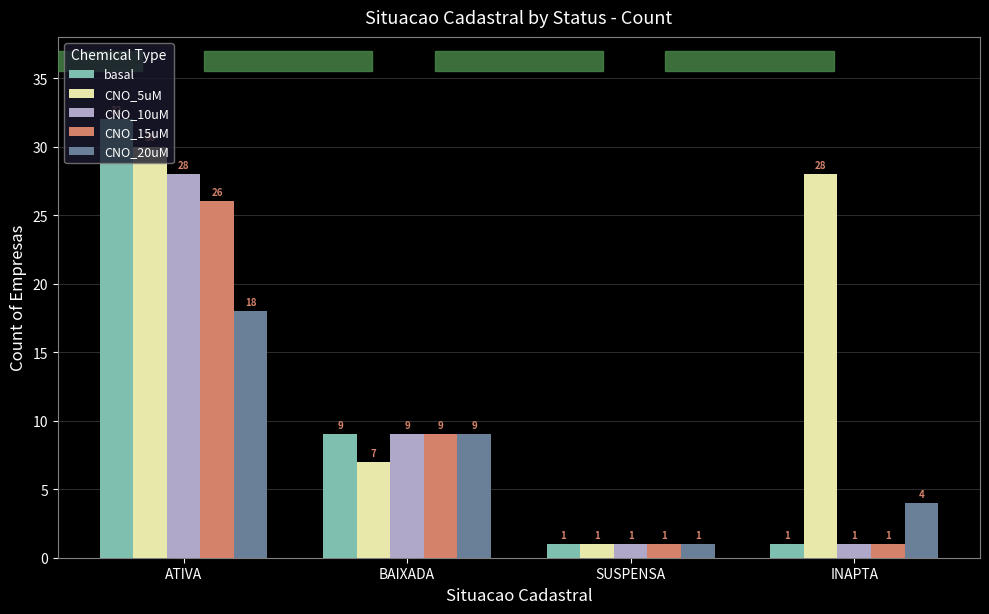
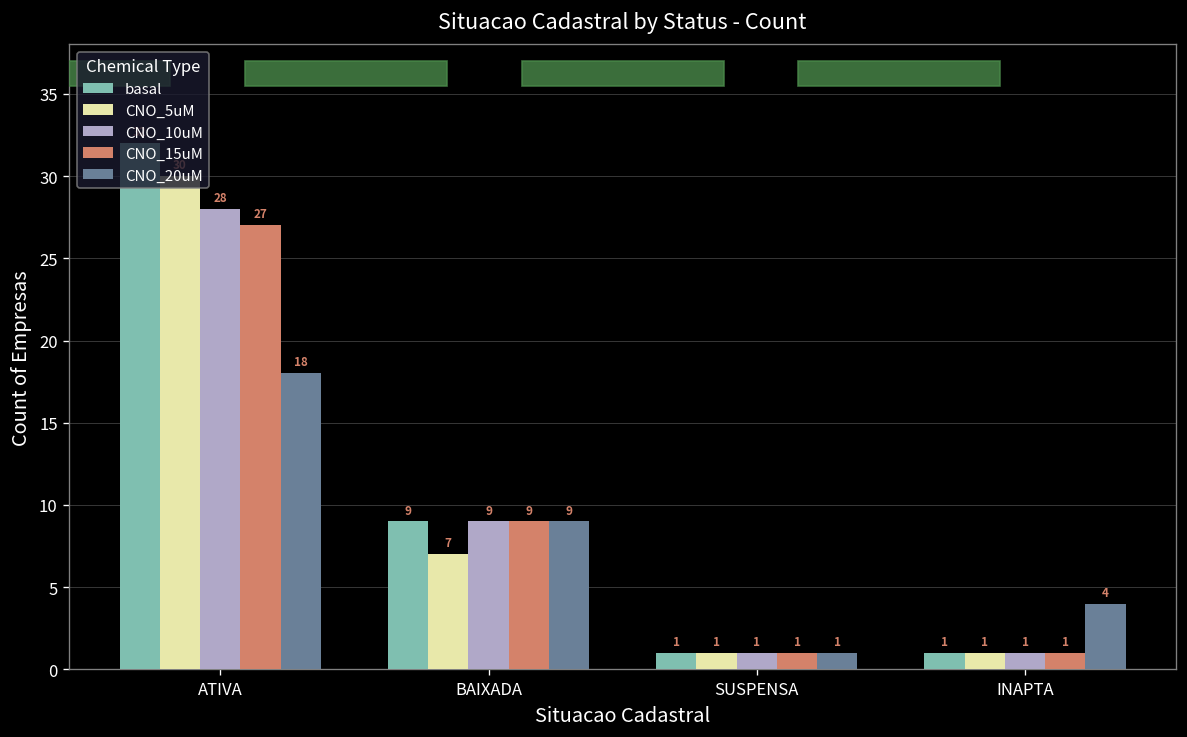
  {
    "CNO_5uM": {
      "BAIXADA": 7,
      "SUSPENSA": 1,
-     "INAPTA": 28
+     "INAPTA": 1
    },
    "CNO_15uM": {
-     "ATIVA": 26,
+     "ATIVA": 27,
      "BAIXADA": 9,
      "SUSPENSA": 1,
      "INAPTA": 1
    },
    "CNO_20uM": {
      "ATIVA": 18,
      "BAIXADA": 9,
      "SUSPENSA": 1,
      "INAPTA": 4
    }
  }
